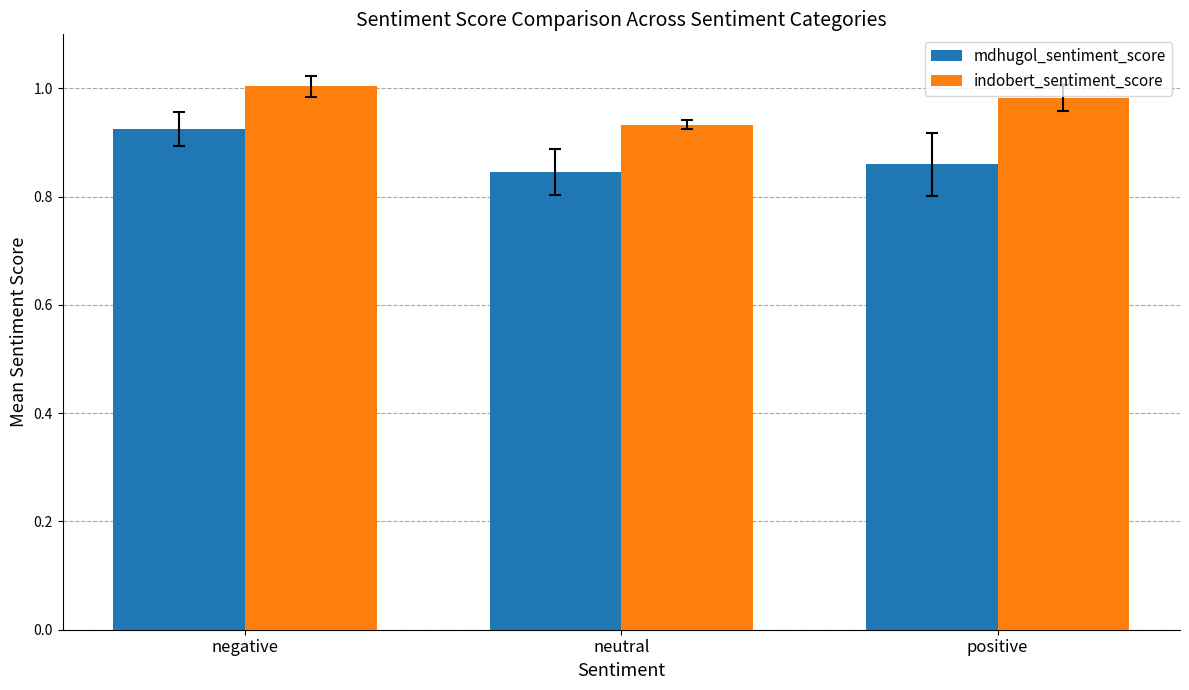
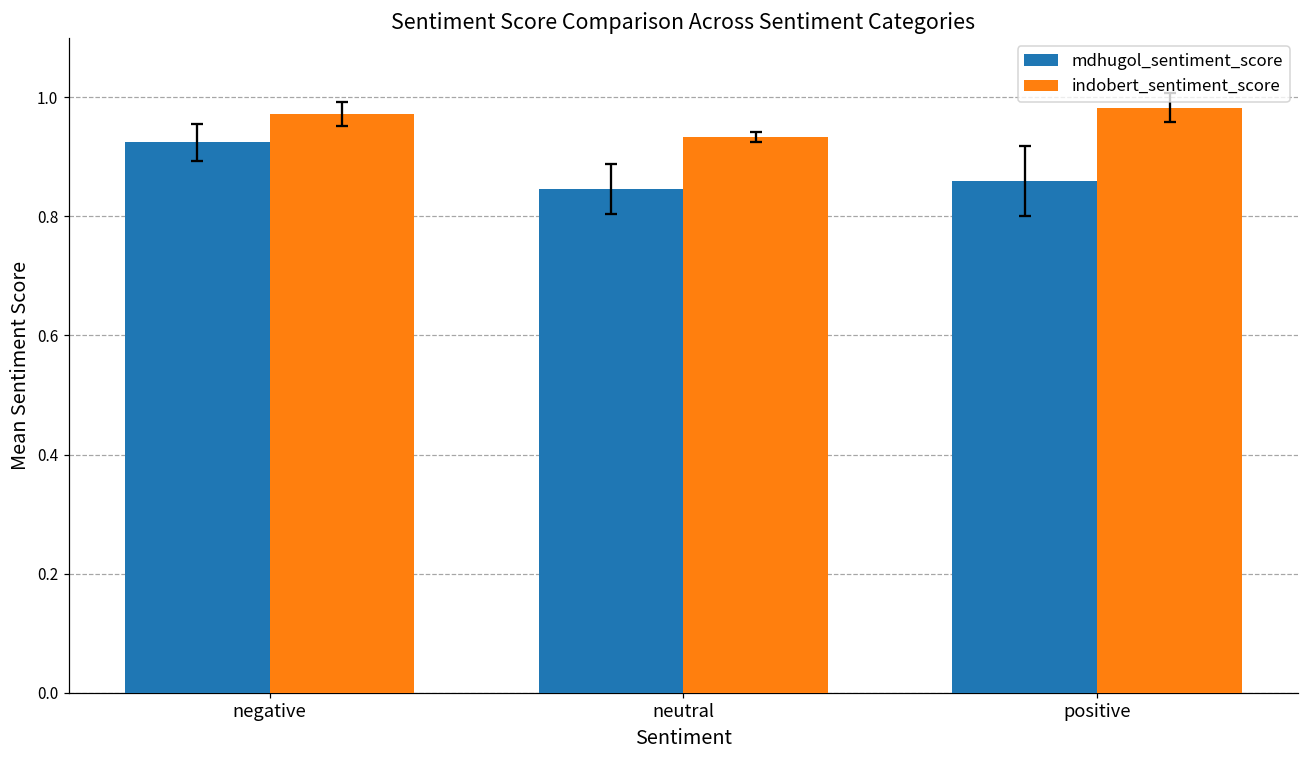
  {
    "indobert_sentiment_score": {
-     "negative": 1.00,
+     "negative": 0.97,
      "neutral": 0.93,
      "positive": 0.98
    }
  }
